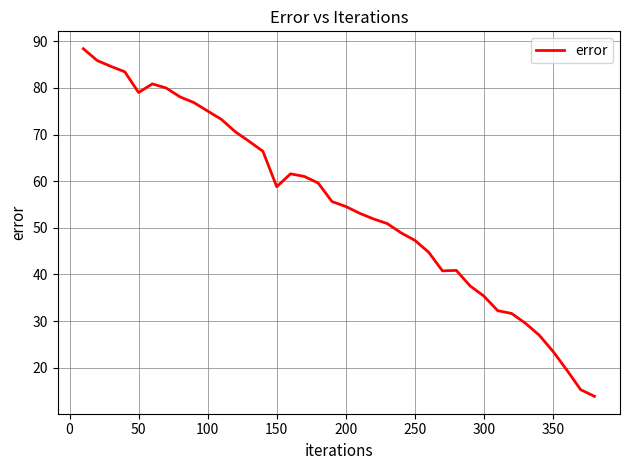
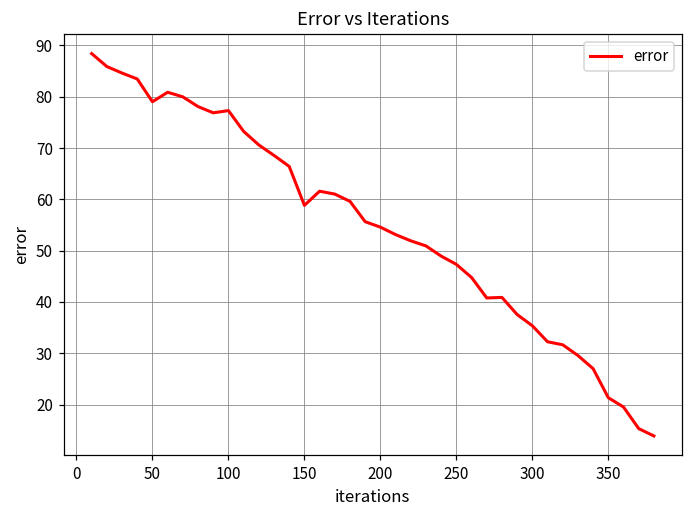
  {
    "50": 79,
-   "100": 75,
+   "100": 77,
    "150": 59,
    "200": 55,
    "250": 47,
    "300": 35,
-   "350": 24
+   "350": 21
  }
